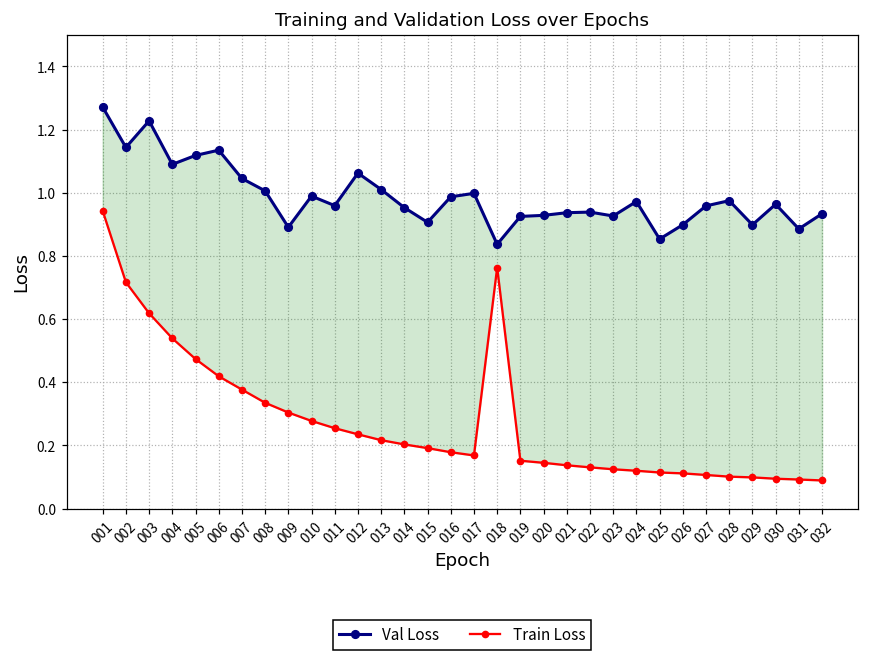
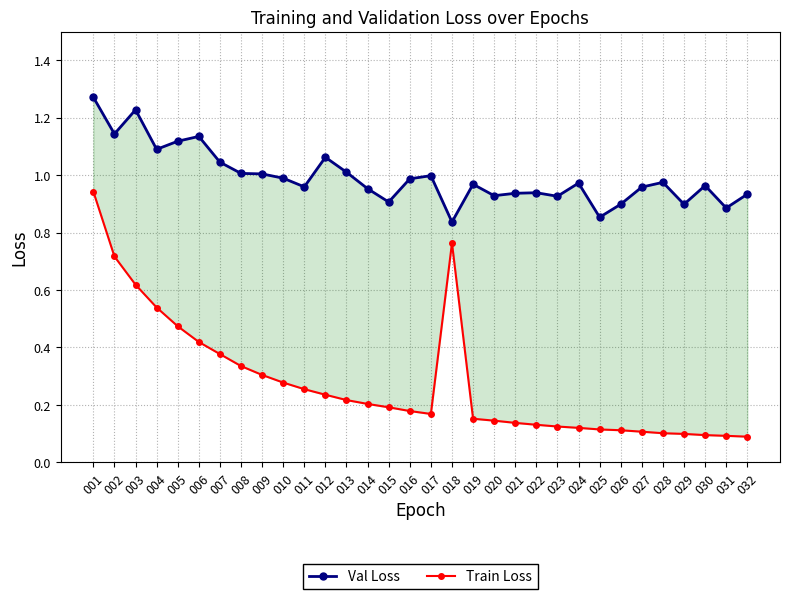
  {
    "Val Loss": {
      "001": 1.27,
      "002": 1.14,
      "003": 1.23,
      "004": 1.09,
      "005": 1.12,
      "006": 1.13,
      "007": 1.05,
      "008": 1.01,
-     "009": 0.89,
+     "009": 1.00,
      "010": 0.99,
      "011": 0.96,
      "012": 1.06,
      "013": 1.01,
      "014": 0.95,
      "015": 0.91,
      "016": 0.99,
      "017": 1.00,
      "018": 0.84,
-     "019": 0.92,
+     "019": 0.97,
      "020": 0.93,
      "021": 0.94,
      "022": 0.94,
      "023": 0.93,
      "024": 0.97,
      "025": 0.85,
      "026": 0.90,
      "027": 0.96,
      "028": 0.97,
      "029": 0.90,
      "030": 0.96,
      "031": 0.89,
      "032": 0.93
    },
    "Train Loss": {
      "001": 0.94,
      "002": 0.72,
      "003": 0.62,
      "004": 0.54,
      "005": 0.47,
      "006": 0.42,
      "007": 0.38,
      "008": 0.33,
      "009": 0.30,
      "010": 0.28,
      "011": 0.25,
      "012": 0.23,
      "013": 0.22,
      "014": 0.20,
      "015": 0.19,
      "016": 0.18,
      "017": 0.17,
      "018": 0.76,
      "019": 0.15,
      "020": 0.14,
      "021": 0.14,
      "022": 0.13,
      "023": 0.12,
      "024": 0.12,
      "025": 0.11,
      "026": 0.11,
      "027": 0.11,
      "028": 0.10,
      "029": 0.10,
      "030": 0.09,
      "031": 0.09,
      "032": 0.09
    }
  }
